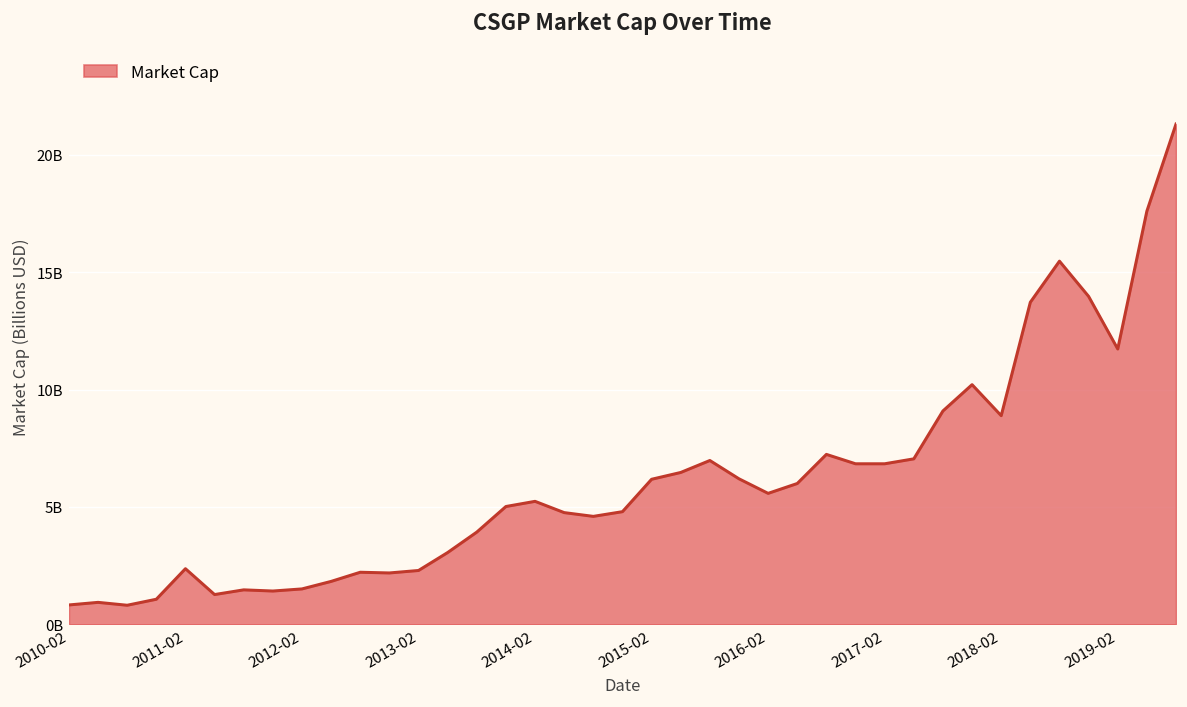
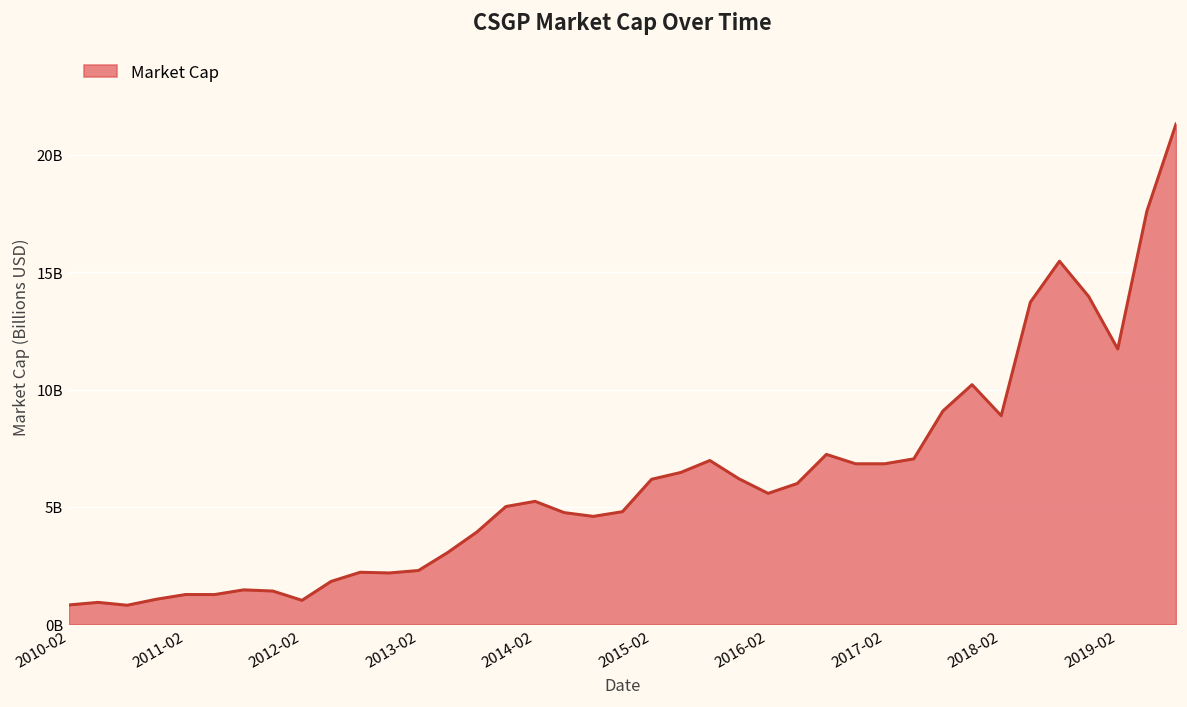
  {
    "2010-02": 800000000,
-   "2011-02": 2400000000,
-   "2012-02": 1500000000,
+   "2011-02": 1300000000,
+   "2012-02": 1000000000,
    "2013-02": 2300000000,
    "2014-02": 5200000000,
    "2015-02": 6200000000,
    "2016-02": 5600000000,
    "2017-02": 6800000000,
    "2018-02": 8900000000,
    "2019-02": 11700000000
  }
